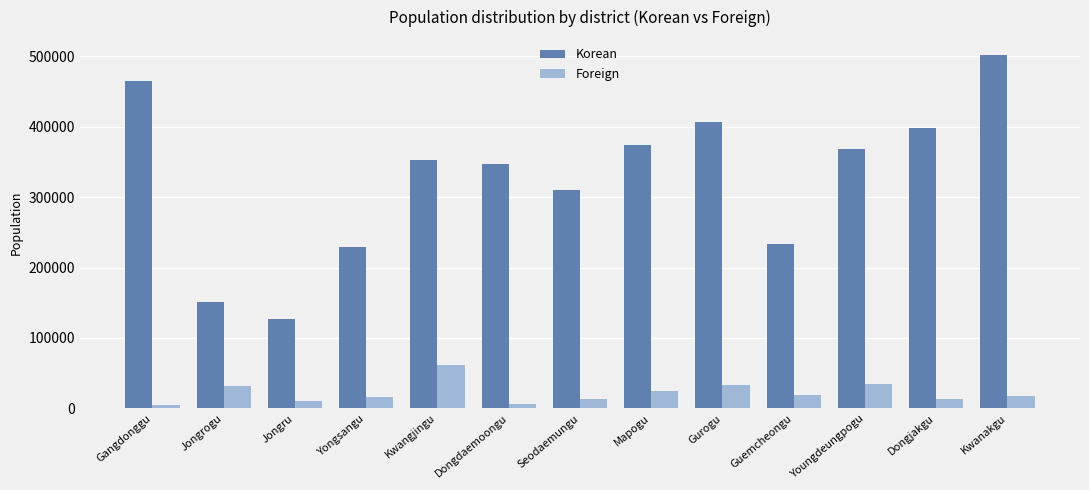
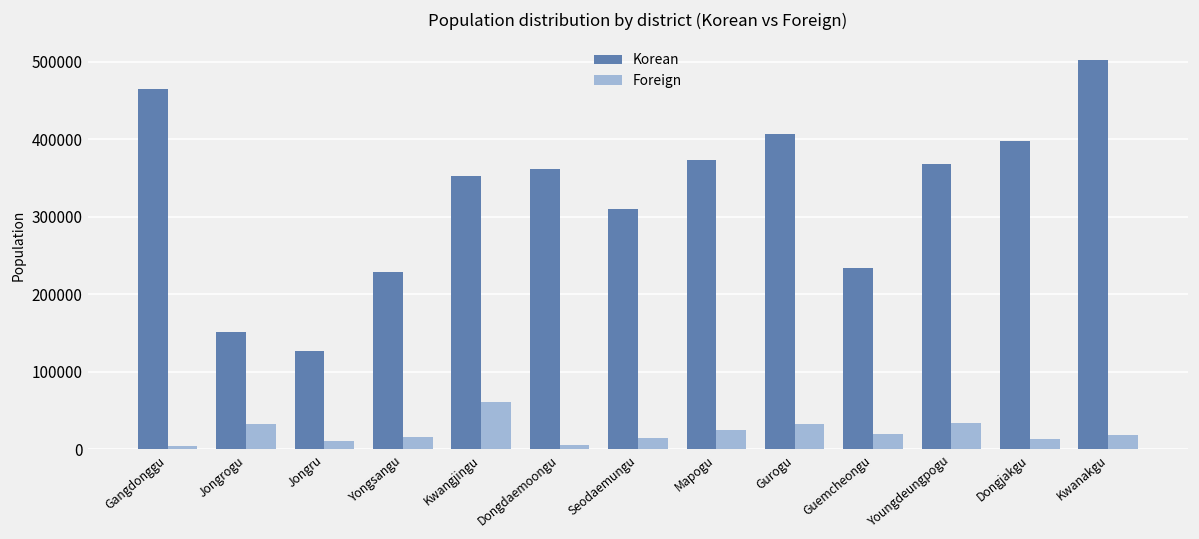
  {
    "Korean": {
      "Gangdonggu": 470000,
      "Jongrogu": 150000,
      "Jongru": 130000,
      "Yongsangu": 230000,
      "Kwangjingu": 350000,
-     "Dongdaemoongu": 350000,
+     "Dongdaemoongu": 360000,
      "Seodaemungu": 310000,
      "Mapogu": 370000,
      "Gurogu": 410000,
      "Guemcheongu": 230000,
      "Youngdeungpogu": 370000,
      "Dongjakgu": 400000,
      "Kwanakgu": 500000
    },
    "Foreign": {
      "Gangdonggu": 0,
      "Jongrogu": 30000,
      "Jongru": 10000,
      "Yongsangu": 20000,
      "Kwangjingu": 60000,
      "Dongdaemoongu": 10000,
      "Seodaemungu": 10000,
      "Mapogu": 30000,
      "Gurogu": 30000,
      "Guemcheongu": 20000,
      "Youngdeungpogu": 30000,
      "Dongjakgu": 10000,
      "Kwanakgu": 20000
    }
  }
